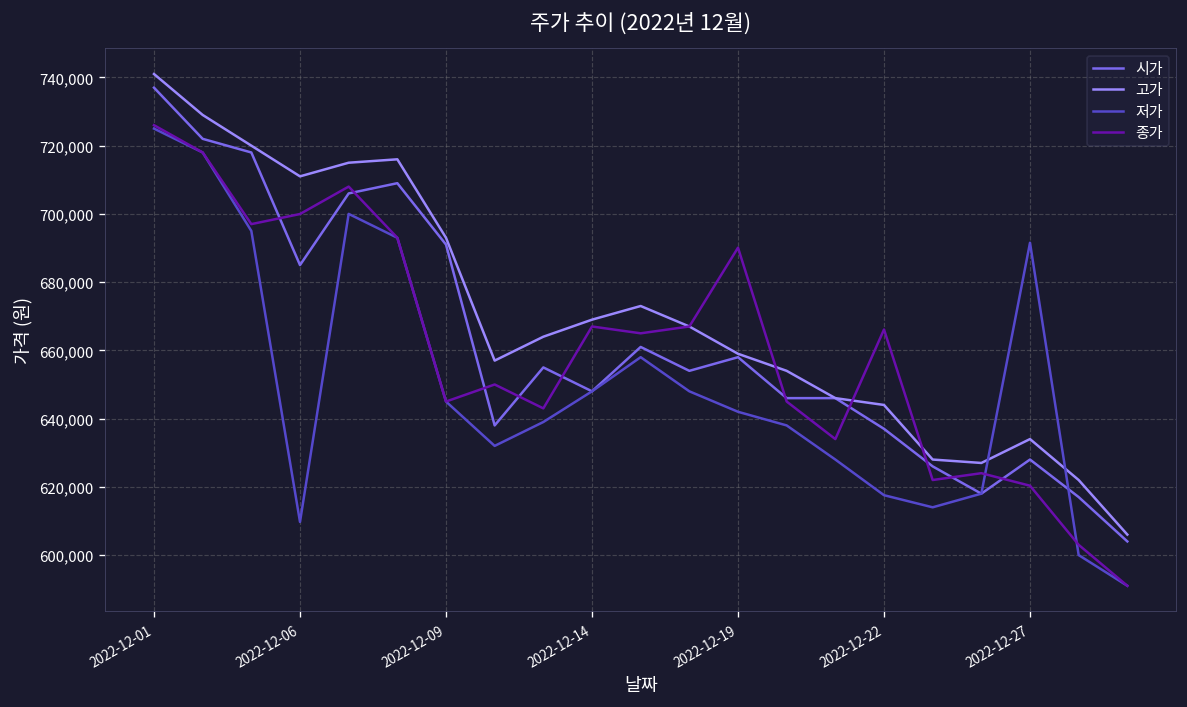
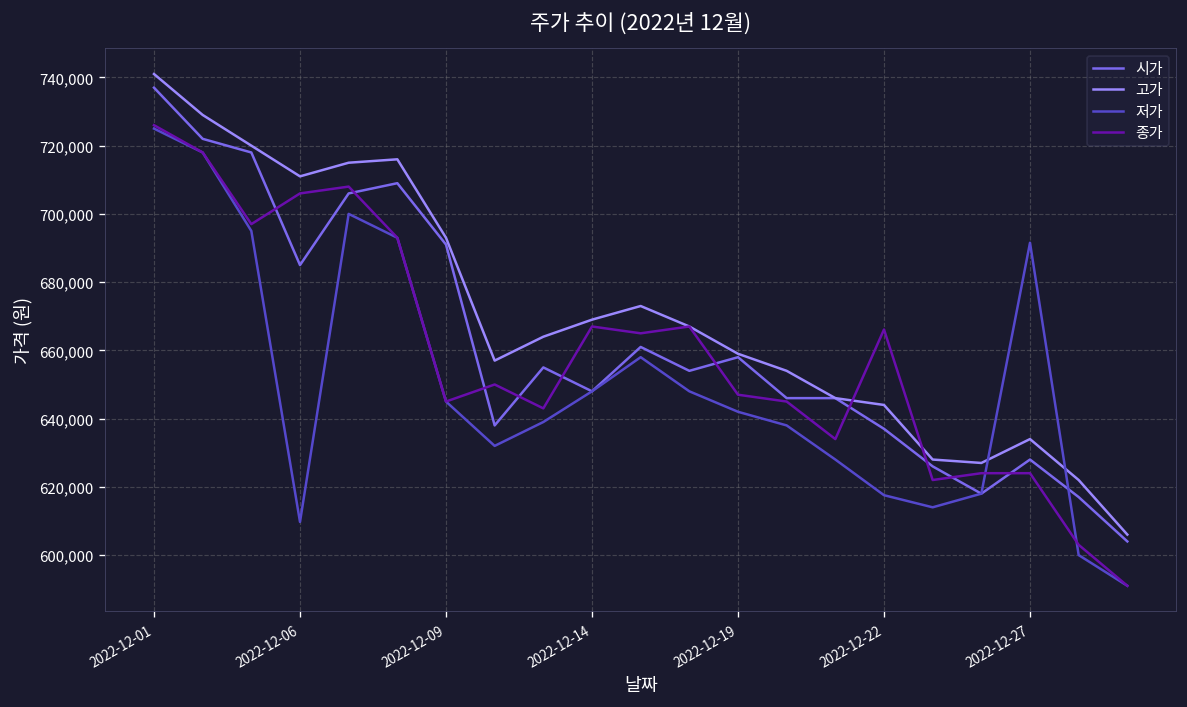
  {
    "저가": {
      "2022-12-01": "725,000",
      "2022-12-06": "610,000",
      "2022-12-19": "642,000",
      "2022-12-22": "618,000",
      "2022-12-27": "692,000"
    },
    "종가": {
      "2022-12-01": "726,000",
-     "2022-12-06": "700,000",
+     "2022-12-06": "706,000",
      "2022-12-14": "667,000",
-     "2022-12-19": "690,000",
+     "2022-12-19": "647,000",
      "2022-12-22": "666,000",
-     "2022-12-27": "620,000"
+     "2022-12-27": "624,000"
    }
  }
